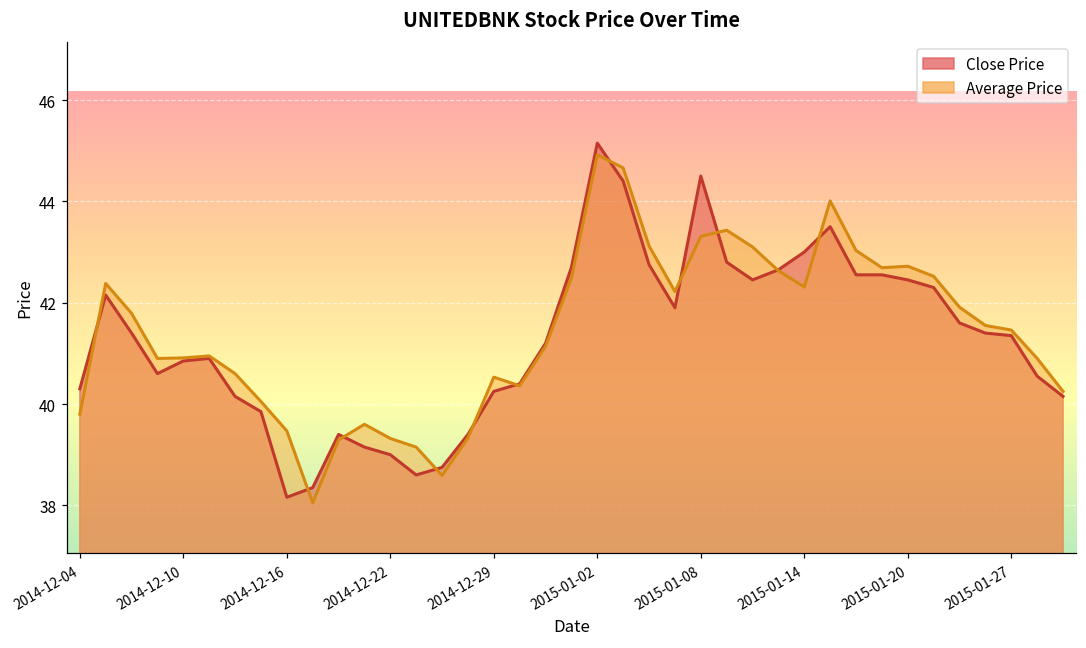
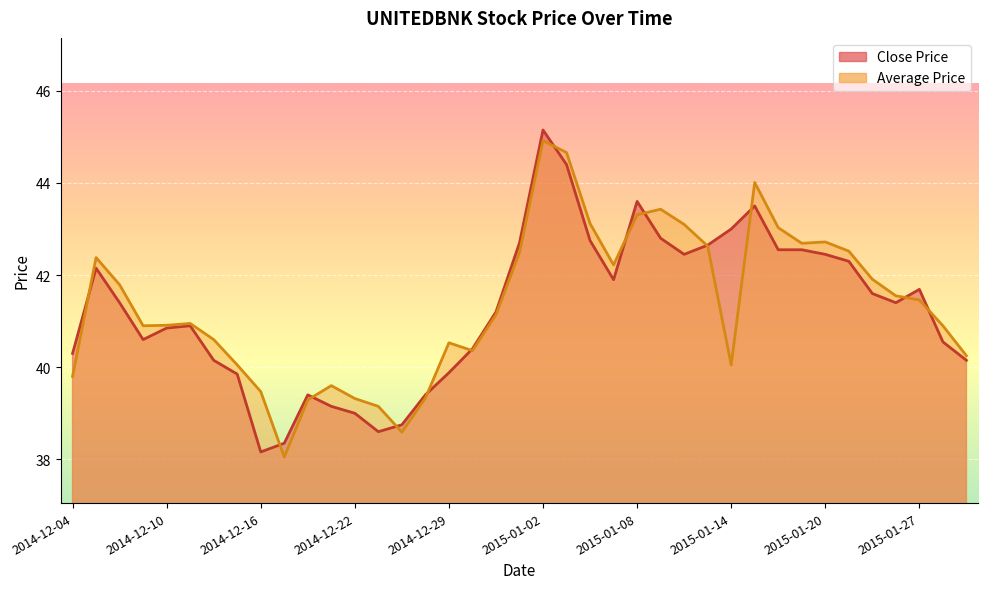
  {
    "Close Price": {
      "2014-12-04": 40.3,
      "2014-12-10": 40.9,
      "2014-12-16": 38.2,
      "2014-12-22": 39.0,
-     "2014-12-29": 40.3,
+     "2014-12-29": 39.9,
      "2015-01-02": 45.2,
-     "2015-01-08": 44.5,
+     "2015-01-08": 43.6,
      "2015-01-14": 43.0,
      "2015-01-20": 42.5,
-     "2015-01-27": 41.4
+     "2015-01-27": 41.7
    },
    "Average Price": {
      "2014-12-04": 39.8,
      "2014-12-10": 40.9,
      "2014-12-16": 39.5,
      "2014-12-22": 39.3,
      "2014-12-29": 40.5,
      "2015-01-02": 44.9,
      "2015-01-08": 43.3,
-     "2015-01-14": 42.3,
+     "2015-01-14": 40.1,
      "2015-01-20": 42.7,
      "2015-01-27": 41.5
    }
  }
